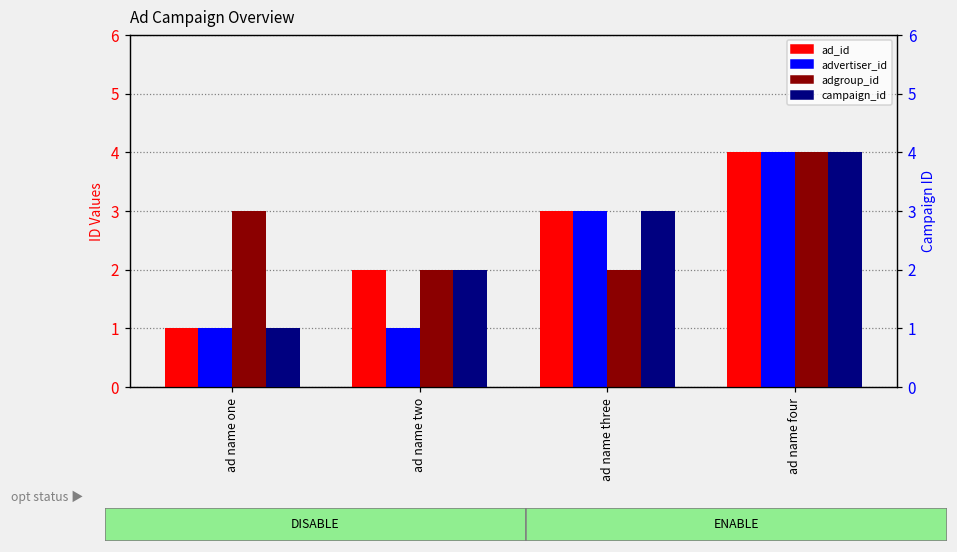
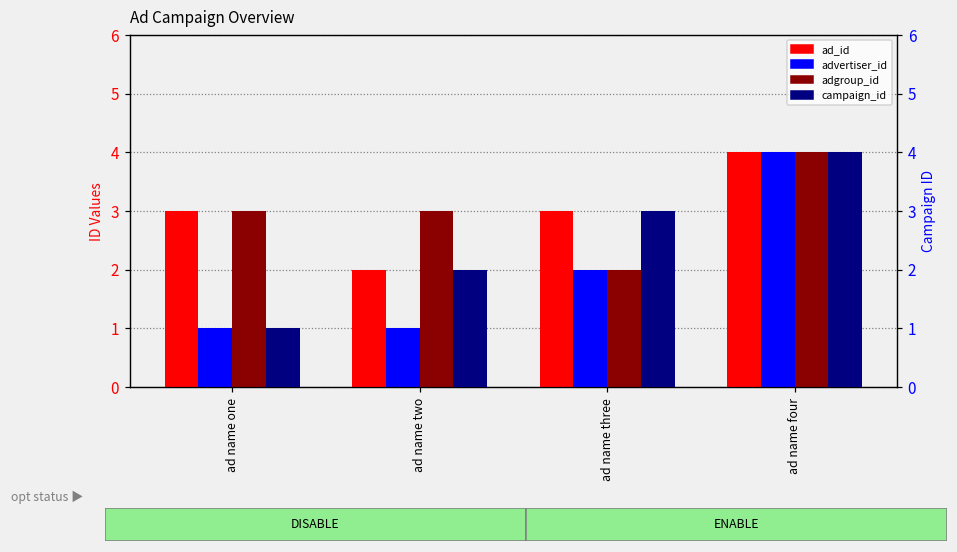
  {
    "ad_id": {
-     "ad name one": 1,
+     "ad name one": 3,
      "ad name two": 2,
      "ad name three": 3,
      "ad name four": 4
    },
    "advertiser_id": {
      "ad name one": 1,
      "ad name two": 1,
-     "ad name three": 3,
+     "ad name three": 2,
      "ad name four": 4
    },
    "adgroup_id": {
      "ad name one": 3,
-     "ad name two": 2,
+     "ad name two": 3,
      "ad name three": 2,
      "ad name four": 4
    },
    "campaign_id": {
      "ad name one": 1.0,
      "ad name two": 2.0,
      "ad name three": 3.0,
      "ad name four": 4.0
    }
  }
